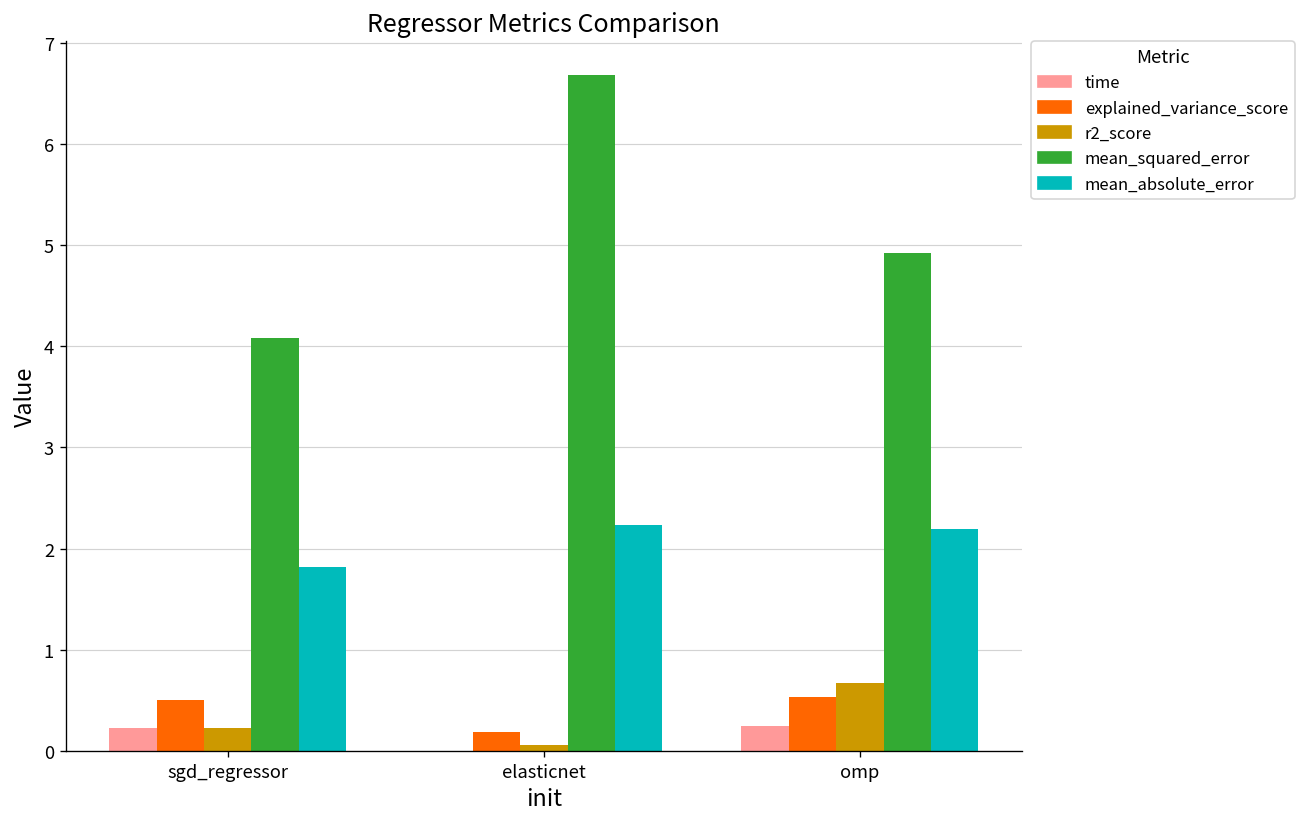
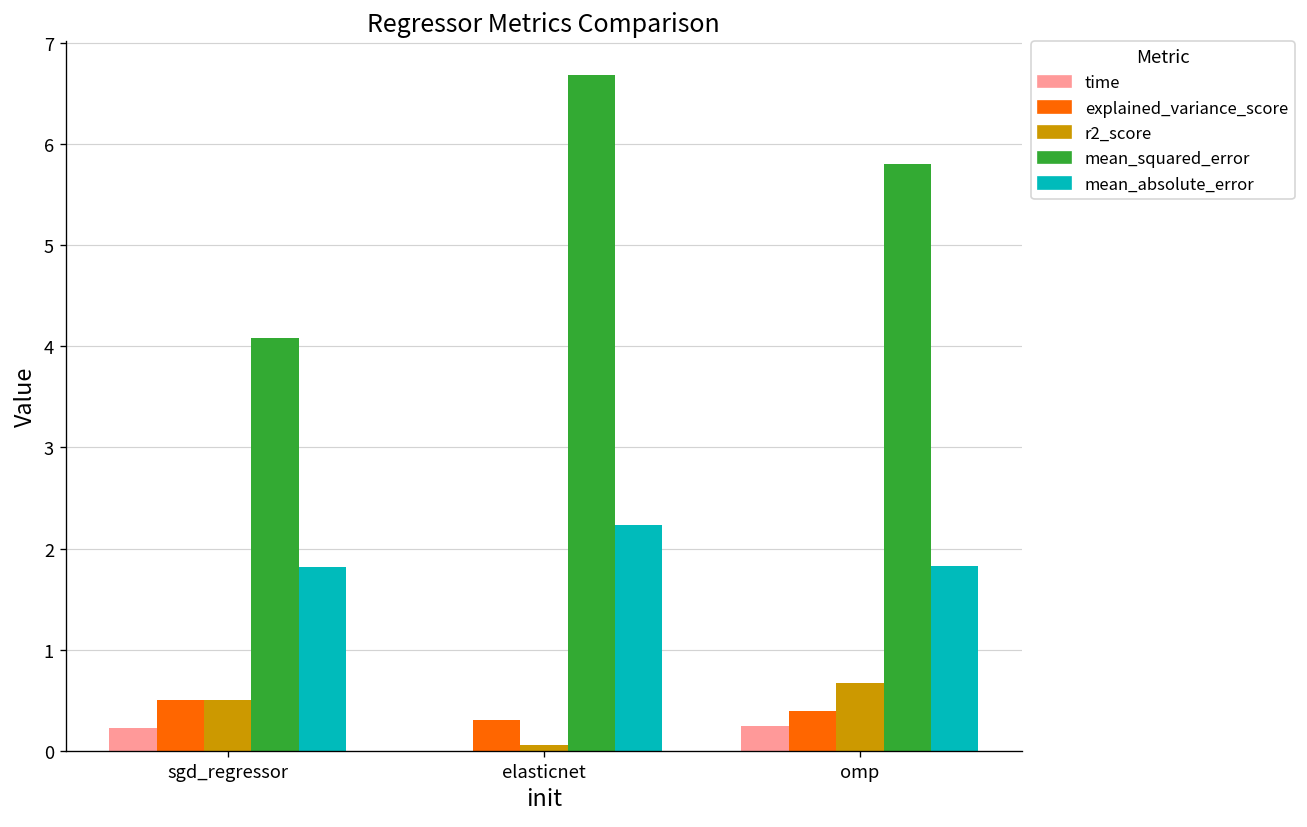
  {
    "time": {
      "sgd_regressor": 0.2,
      "omp": 0.2
    },
    "explained_variance_score": {
      "sgd_regressor": 0.5,
-     "elasticnet": 0.2,
-     "omp": 0.5
+     "elasticnet": 0.3,
+     "omp": 0.4
    },
    "r2_score": {
-     "sgd_regressor": 0.2,
+     "sgd_regressor": 0.5,
      "elasticnet": 0.1,
      "omp": 0.7
    },
    "mean_squared_error": {
      "sgd_regressor": 4.1,
      "elasticnet": 6.7,
-     "omp": 4.9
+     "omp": 5.8
    },
    "mean_absolute_error": {
      "sgd_regressor": 1.8,
      "elasticnet": 2.2,
-     "omp": 2.2
+     "omp": 1.8
    }
  }
